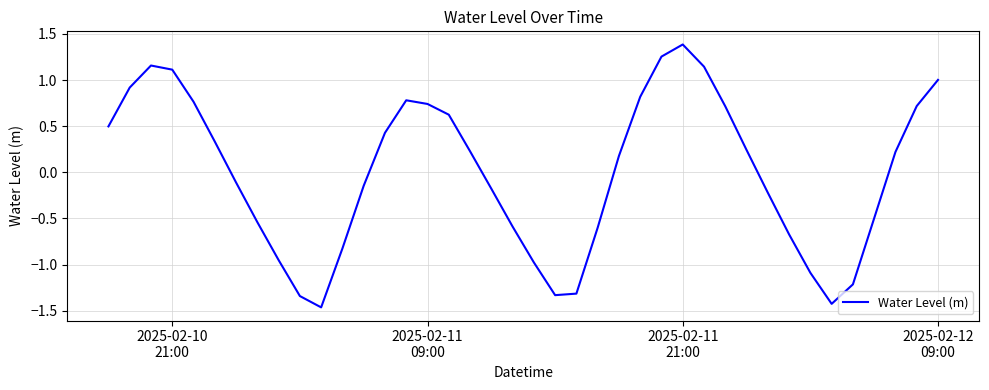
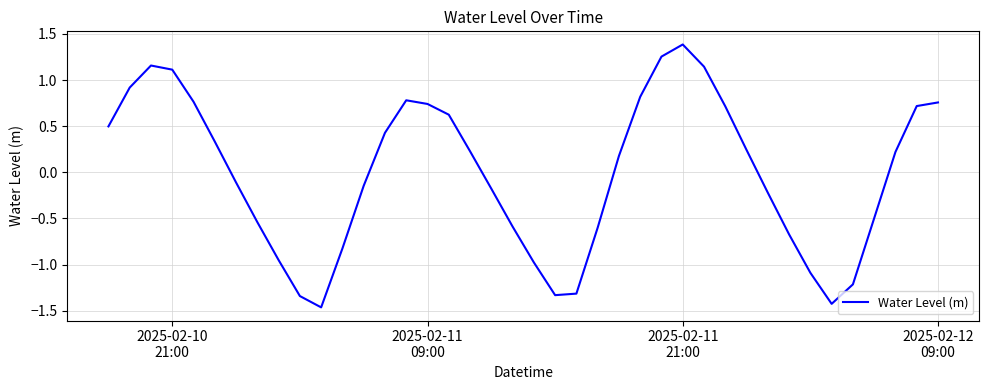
  {
    "2025-02-10 21:00": 1.1,
    "2025-02-11 09:00": 0.7,
    "2025-02-11 21:00": 1.4,
-   "2025-02-12 09:00": 1.0
+   "2025-02-12 09:00": 0.8
  }
